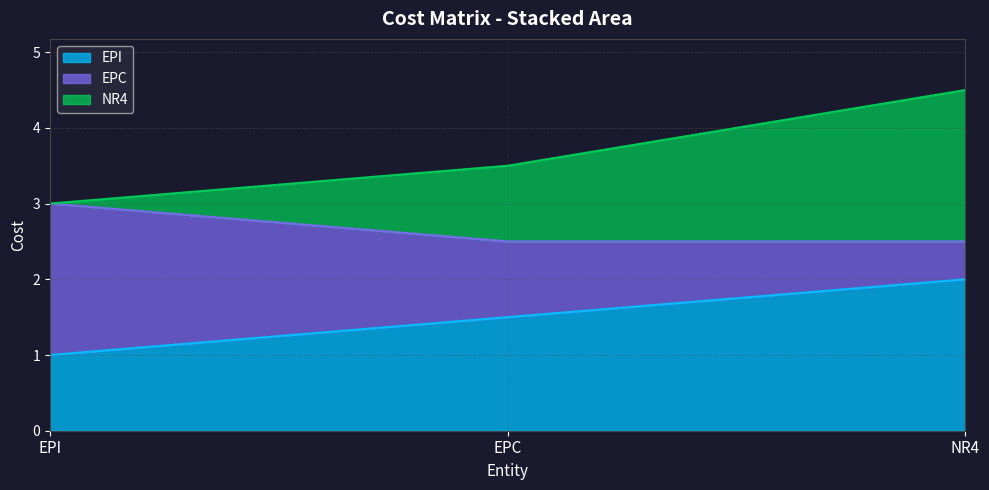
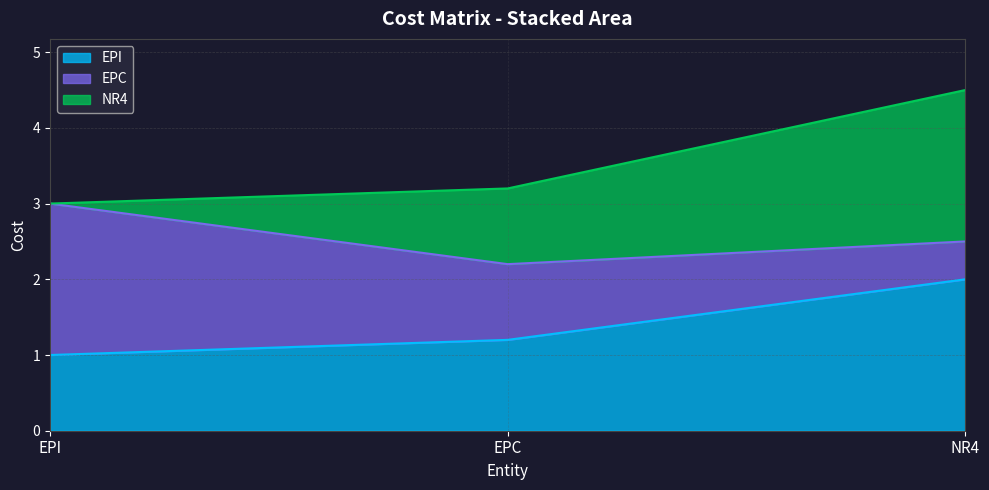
  {
    "EPI": {
      "EPI": 1.0,
-     "EPC": 1.5,
+     "EPC": 1.2,
      "NR4": 2.0
    },
    "EPC": {
      "EPC": 1.0,
      "NR4": 0.5
    },
    "NR4": {
      "EPC": 1.0,
      "NR4": 2.0
    }
  }
